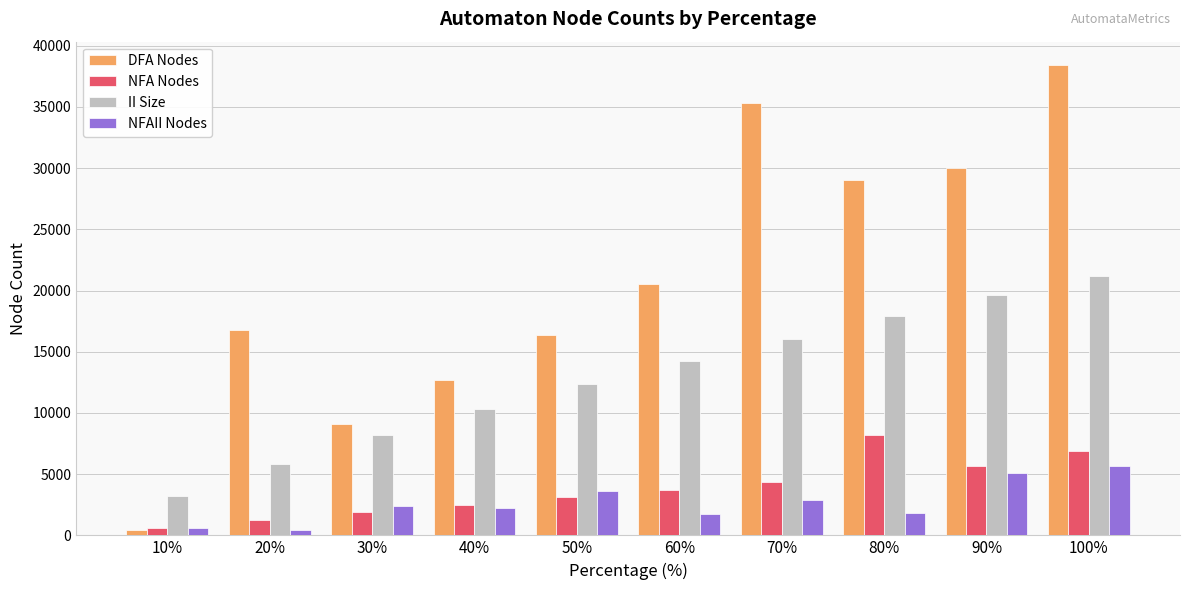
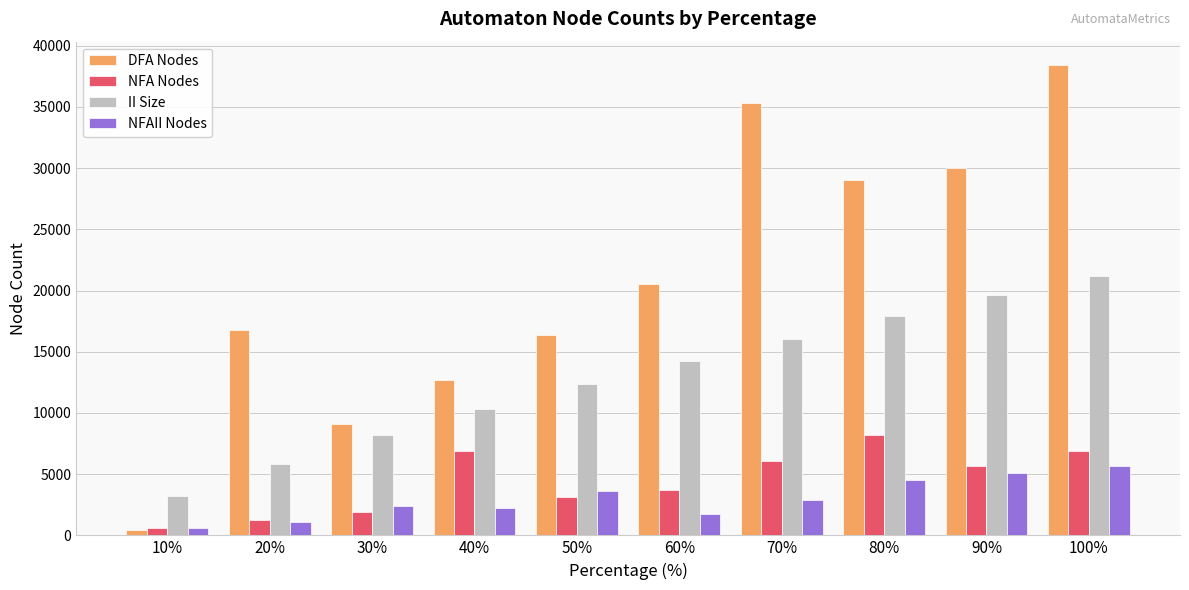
  {
    "DFA Nodes": {
      "10%": 400,
      "20%": 16700,
      "30%": 9100,
      "40%": 12700,
      "50%": 16400,
      "60%": 20500,
      "70%": 35300,
      "80%": 29000,
      "90%": 30000,
      "100%": 38400
    },
    "NFA Nodes": {
      "10%": 600,
      "20%": 1200,
      "30%": 1900,
-     "40%": 2500,
+     "40%": 6900,
      "50%": 3100,
      "60%": 3700,
-     "70%": 4400,
+     "70%": 6000,
      "80%": 8200,
      "90%": 5600,
      "100%": 6900
    },
    "II Size": {
      "10%": 3200,
      "20%": 5800,
      "30%": 8200,
      "40%": 10400,
      "50%": 12400,
      "60%": 14300,
      "70%": 16100,
      "80%": 17900,
      "90%": 19600,
      "100%": 21200
    },
    "NFAII Nodes": {
      "10%": 600,
-     "20%": 500,
+     "20%": 1100,
      "30%": 2400,
      "40%": 2300,
      "50%": 3600,
      "60%": 1700,
      "70%": 2900,
-     "80%": 1900,
+     "80%": 4500,
      "90%": 5100,
      "100%": 5600
    }
  }
